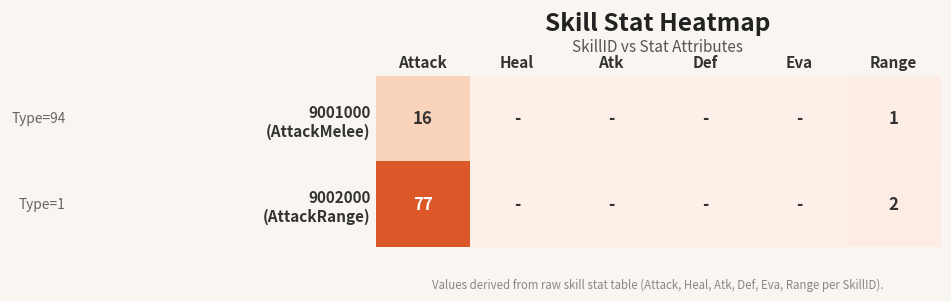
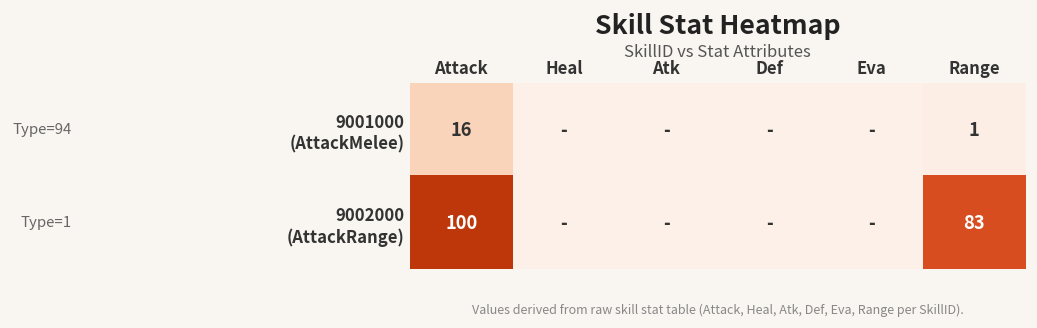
  {
    "9001000 (AttackMelee)": {
      "Attack": 16,
      "Range": 1
    },
    "9002000 (AttackRange)": {
-     "Attack": 77,
-     "Range": 2
+     "Attack": 100,
+     "Range": 83
    }
  }
